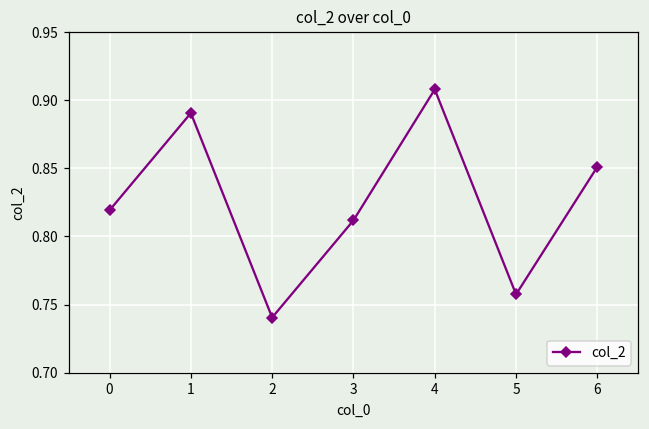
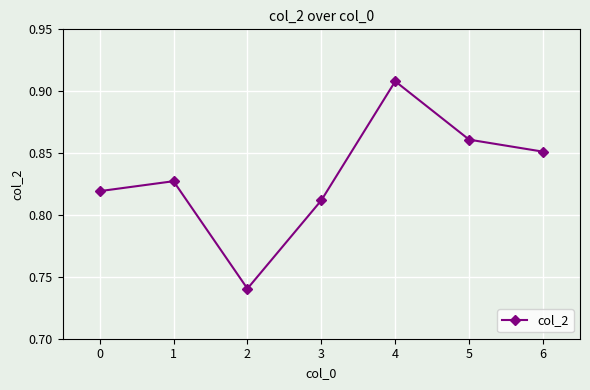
  {
    "0": 0.819,
-   "1": 0.891,
+   "1": 0.827,
    "2": 0.740,
    "3": 0.812,
    "4": 0.908,
-   "5": 0.757,
+   "5": 0.861,
    "6": 0.851
  }
